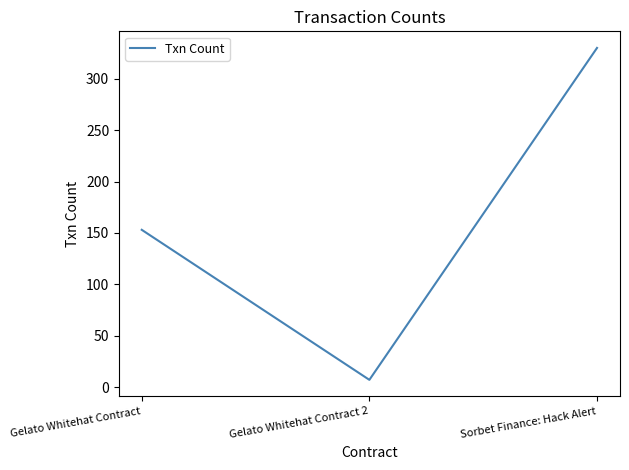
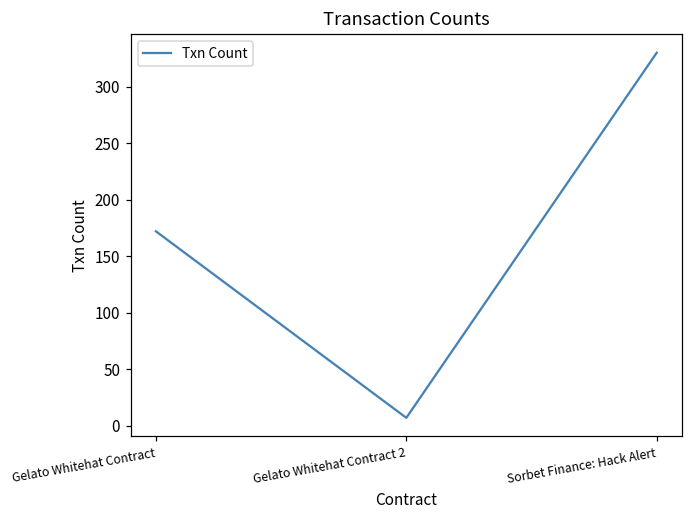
  {
-   "Gelato Whitehat Contract": 153,
+   "Gelato Whitehat Contract": 172,
    "Gelato Whitehat Contract 2": 7,
    "Sorbet Finance: Hack Alert": 330
  }
